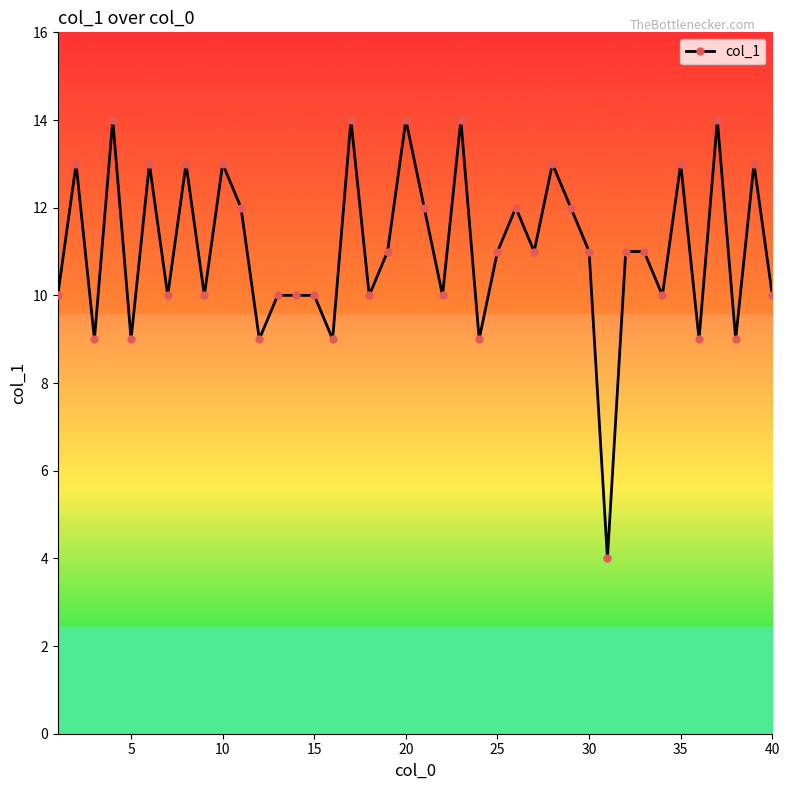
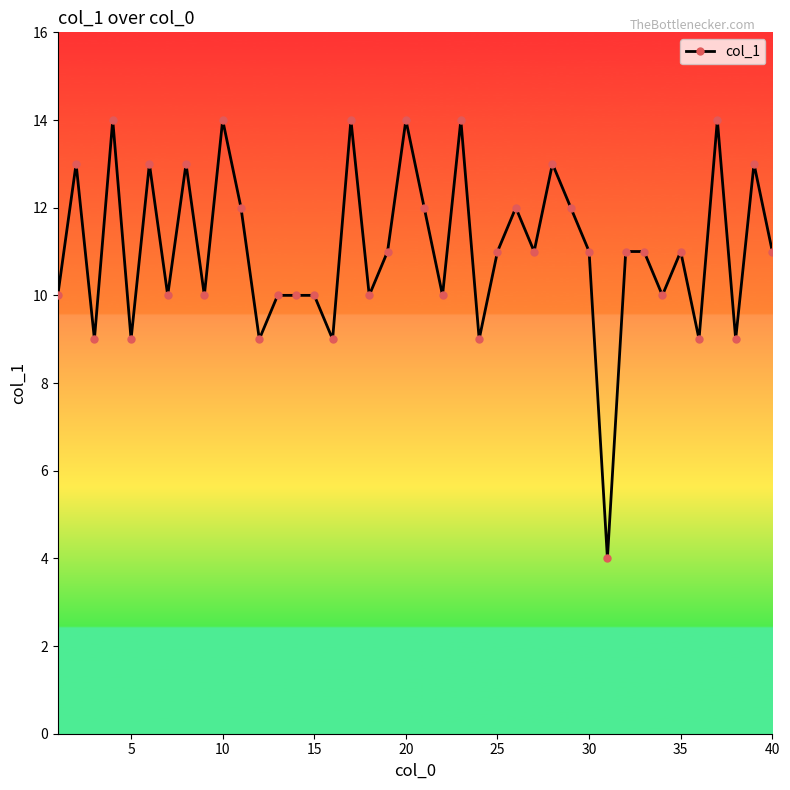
  {
    "5": 9,
-   "10": 13,
+   "10": 14,
    "15": 10,
    "20": 14,
    "25": 11,
    "30": 11,
-   "35": 13,
-   "40": 10
+   "35": 11,
+   "40": 11
  }
